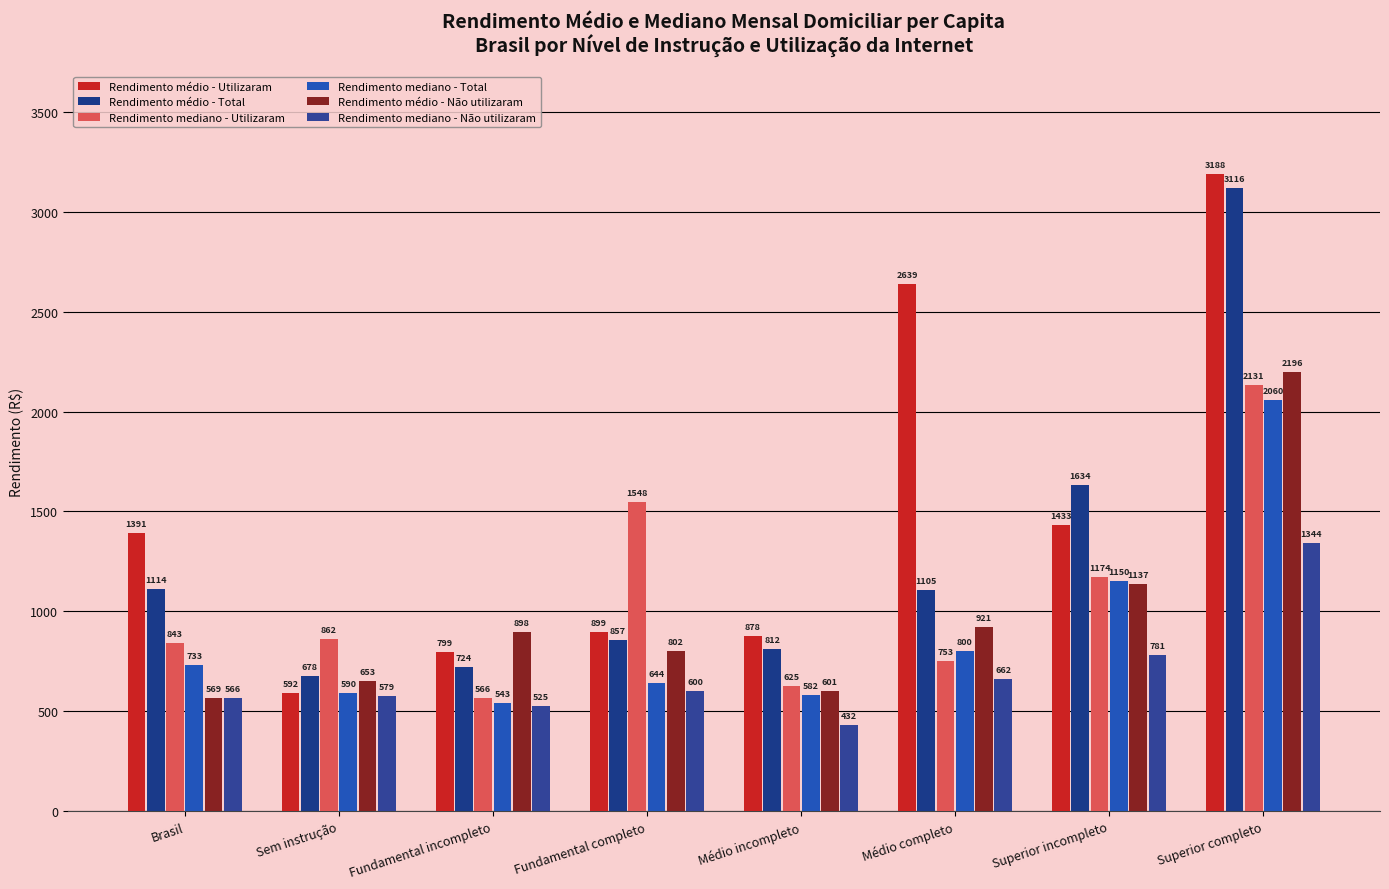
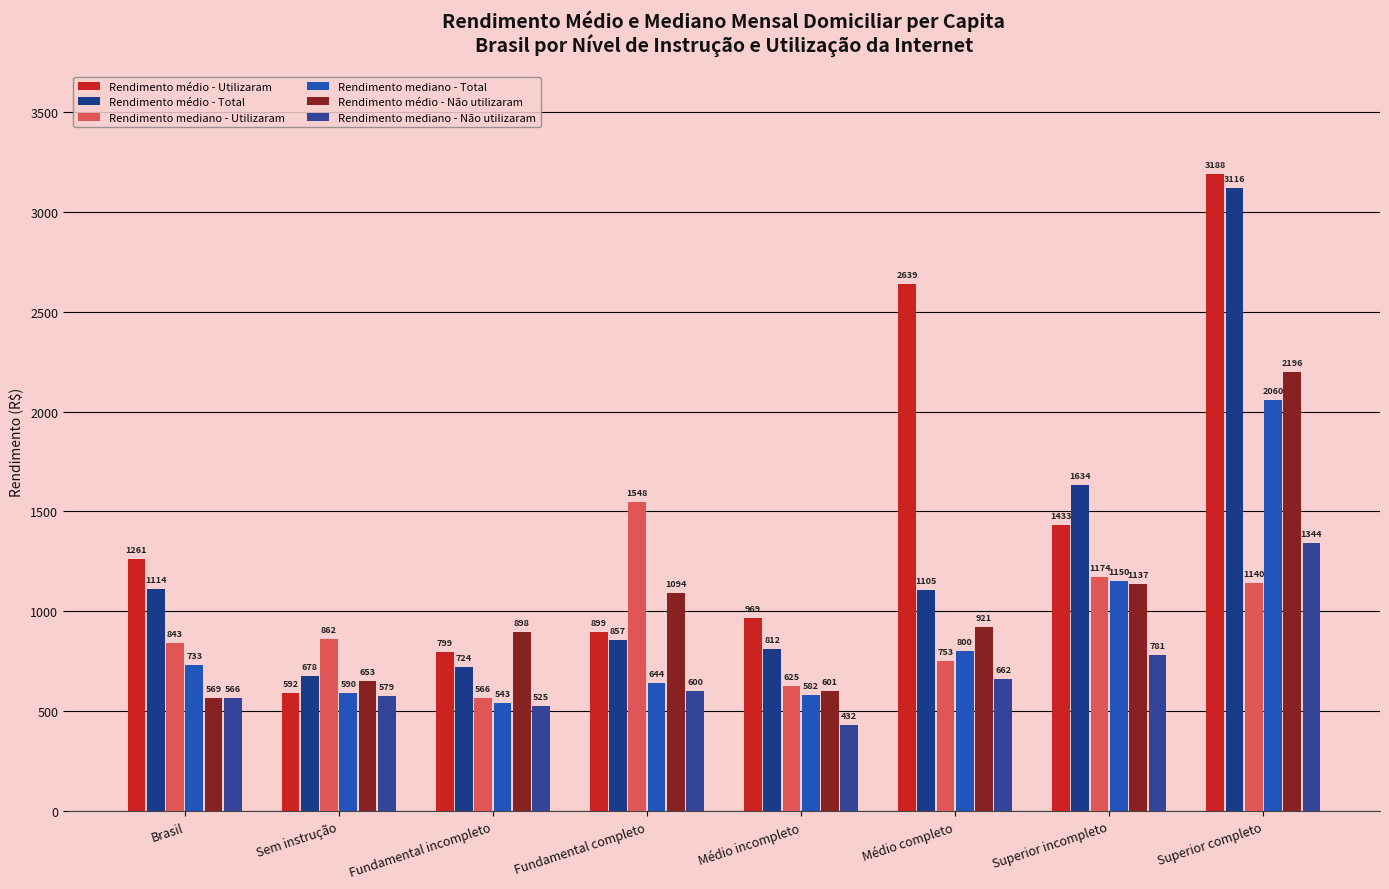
  {
    "Rendimento médio - Utilizaram": {
-     "Brasil": 1391,
+     "Brasil": 1261,
      "Sem instrução": 592,
      "Fundamental incompleto": 799,
      "Fundamental completo": 899,
-     "Médio incompleto": 878,
+     "Médio incompleto": 969,
      "Médio completo": 2639,
      "Superior incompleto": 1433,
      "Superior completo": 3188
    },
    "Rendimento mediano - Utilizaram": {
      "Brasil": 843,
      "Sem instrução": 862,
      "Fundamental incompleto": 566,
      "Fundamental completo": 1548,
      "Médio incompleto": 625,
      "Médio completo": 753,
      "Superior incompleto": 1174,
-     "Superior completo": 2131
+     "Superior completo": 1140
    },
    "Rendimento médio - Não utilizaram": {
      "Brasil": 569,
      "Sem instrução": 653,
      "Fundamental incompleto": 898,
-     "Fundamental completo": 802,
+     "Fundamental completo": 1094,
      "Médio incompleto": 601,
      "Médio completo": 921,
      "Superior incompleto": 1137,
      "Superior completo": 2196
    }
  }
